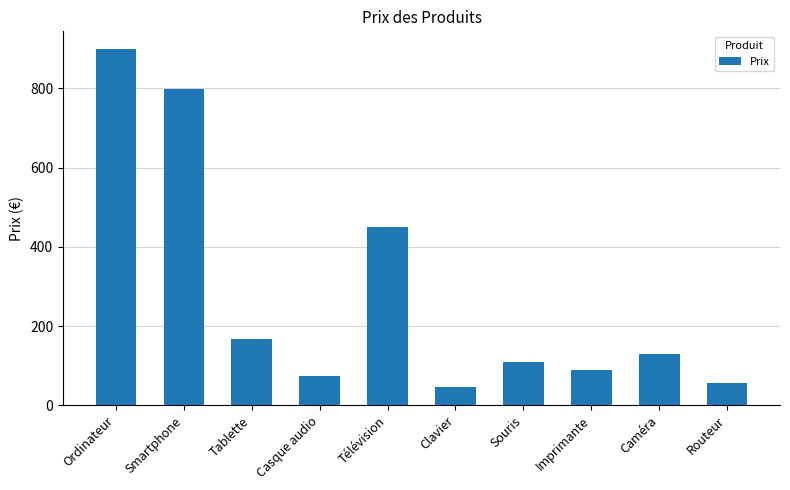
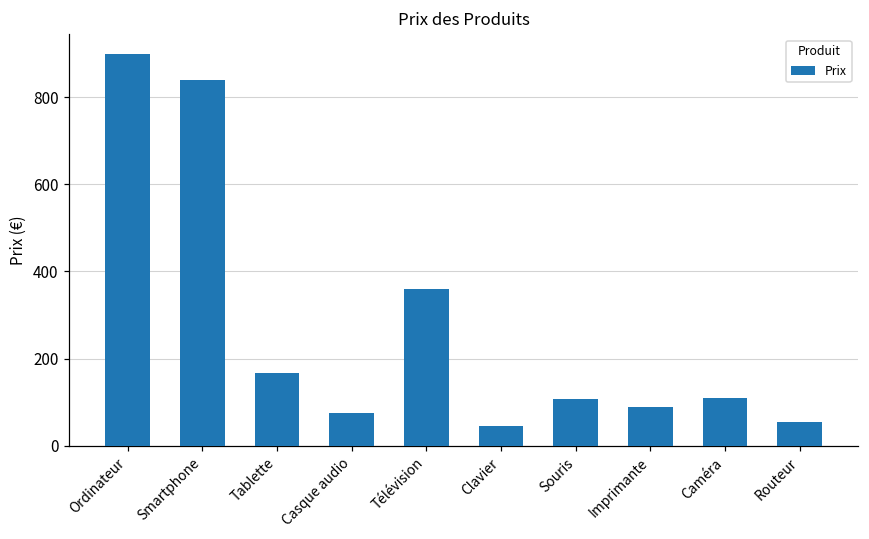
  {
    "Ordinateur": 900,
-   "Smartphone": 800,
+   "Smartphone": 840,
    "Tablette": 170,
    "Casque audio": 80,
-   "Télévision": 450,
+   "Télévision": 360,
    "Clavier": 50,
    "Souris": 110,
    "Imprimante": 90,
-   "Caméra": 130,
+   "Caméra": 110,
    "Routeur": 60
  }
